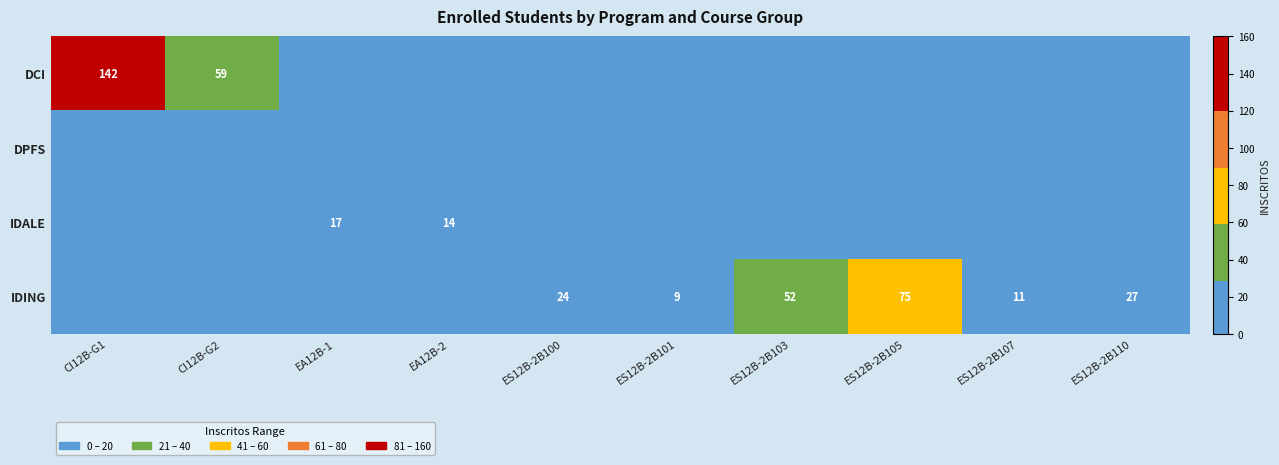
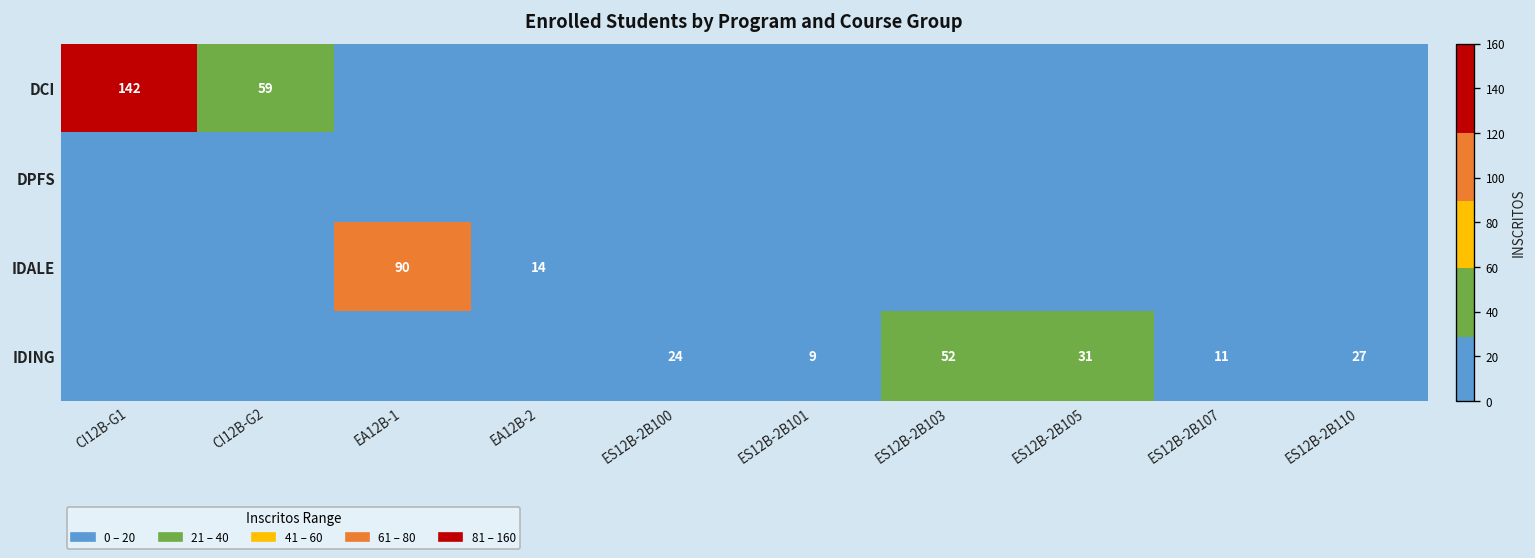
  {
    "DCI": {
      "CI12B-G1": 142,
      "CI12B-G2": 59
    },
    "IDALE": {
-     "EA12B-1": 17,
+     "EA12B-1": 90,
      "EA12B-2": 14
    },
    "IDING": {
      "ES12B-2B100": 24,
      "ES12B-2B101": 9,
      "ES12B-2B103": 52,
-     "ES12B-2B105": 75,
+     "ES12B-2B105": 31,
      "ES12B-2B107": 11,
      "ES12B-2B110": 27
    }
  }
